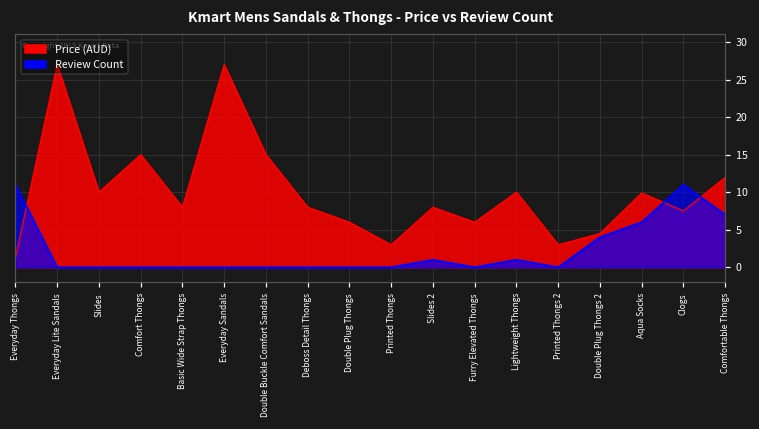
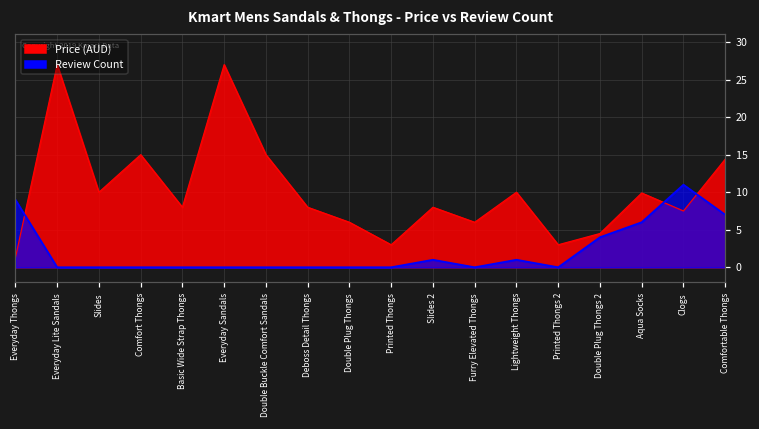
  {
    "Price (AUD)": {
      "Everyday Thongs": 1,
      "Slides": 10,
      "Comfort Thongs": 15,
      "Basic Wide Strap Thongs": 8,
      "Everyday Sandals": 27,
      "Double Buckle Comfort Sandals": 15,
      "Deboss Detail Thongs": 8,
      "Double Plug Thongs": 6,
      "Printed Thongs": 3,
      "Slides 2": 8,
      "Furry Elevated Thongs": 6,
      "Lightweight Thongs": 10,
      "Printed Thongs 2": 3,
      "Double Plug Thongs 2": 5,
      "Aqua Socks": 10,
      "Clogs": 8,
-     "Comfortable Thongs": 12
+     "Comfortable Thongs": 14
    },
    "Review Count": {
-     "Everyday Thongs": 11,
+     "Everyday Thongs": 9,
      "Everyday Lite Sandals": 0,
      "Slides": 0,
      "Comfort Thongs": 0,
      "Basic Wide Strap Thongs": 0,
      "Everyday Sandals": 0,
      "Double Buckle Comfort Sandals": 0,
      "Deboss Detail Thongs": 0,
      "Double Plug Thongs": 0,
      "Printed Thongs": 0,
      "Slides 2": 1,
      "Furry Elevated Thongs": 0,
      "Lightweight Thongs": 1,
      "Printed Thongs 2": 0,
      "Double Plug Thongs 2": 4,
      "Aqua Socks": 6,
      "Clogs": 11,
      "Comfortable Thongs": 7
    }
  }
